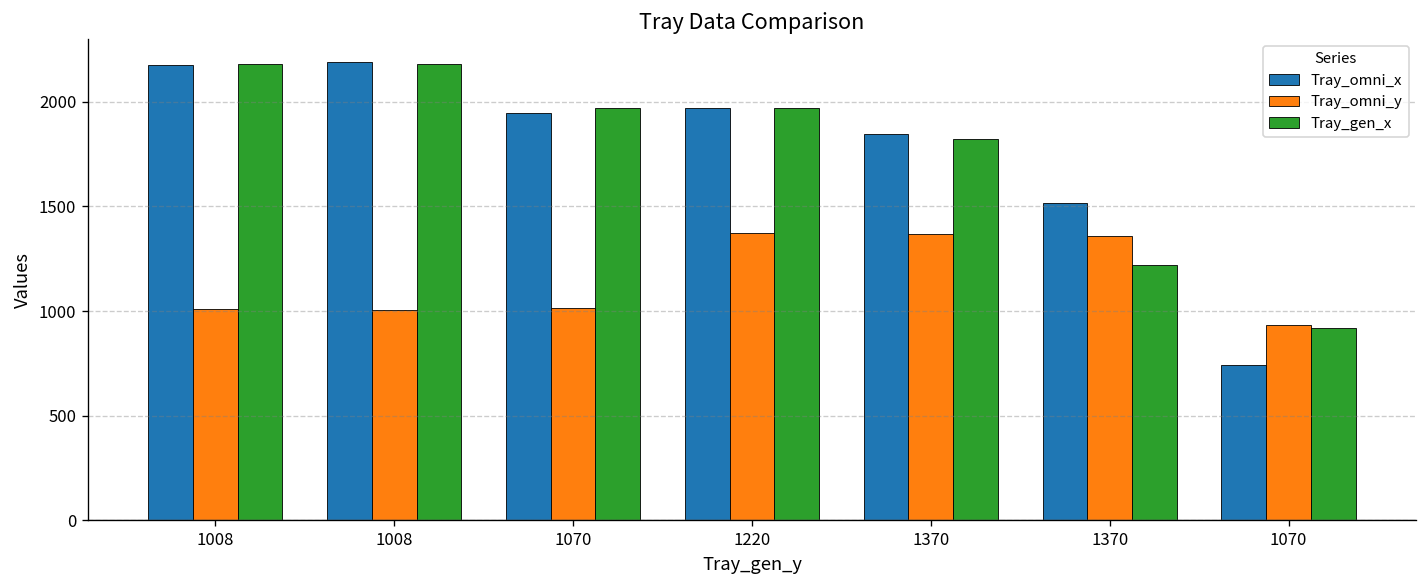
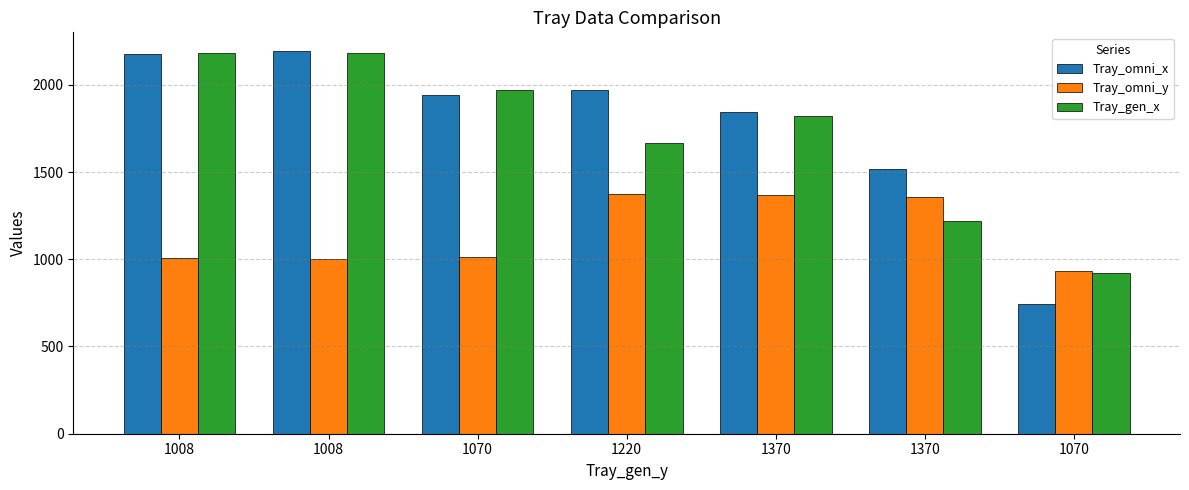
  {
    "Tray_omni_x": {
      "1220": 1970
    },
    "Tray_omni_y": {
      "1220": 1370
    },
    "Tray_gen_x": {
-     "1220": 1970
+     "1220": 1670
    }
  }
